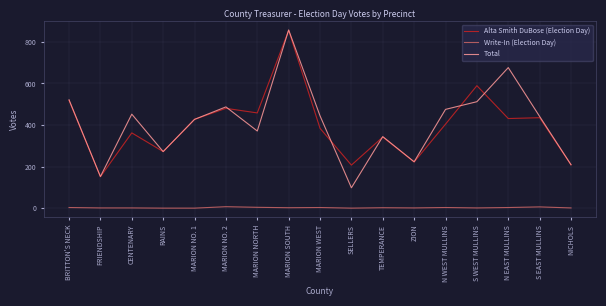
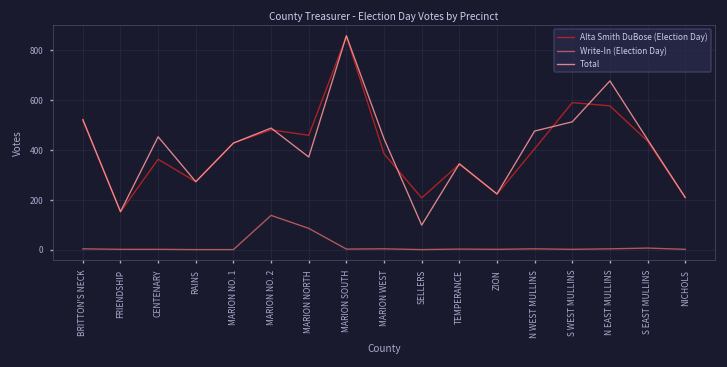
  {
    "Alta Smith DuBose (Election Day)": {
      "CENTENARY": 360,
      "MARION NORTH": 460,
      "MARION WEST": 380,
      "SELLERS": 210,
      "N WEST MULLINS": 400,
      "S WEST MULLINS": 590,
-     "N EAST MULLINS": 430
+     "N EAST MULLINS": 580
    },
    "Write-In (Election Day)": {
      "BRITTON'S NECK": 0,
      "FRIENDSHIP": 0,
      "CENTENARY": 0,
      "RAINS": 0,
      "MARION NO. 1": 0,
-     "MARION NO. 2": 10,
-     "MARION NORTH": 0,
+     "MARION NO. 2": 140,
+     "MARION NORTH": 90,
      "MARION SOUTH": 0,
      "MARION WEST": 0,
      "SELLERS": 0,
      "TEMPERANCE": 0,
      "ZION": 0,
      "N WEST MULLINS": 0,
      "S WEST MULLINS": 0,
      "N EAST MULLINS": 0,
      "S EAST MULLINS": 10,
      "NICHOLS": 0
    },
    "Total": {
      "CENTENARY": 450,
      "MARION NORTH": 370,
      "MARION WEST": 440,
      "SELLERS": 100,
      "N WEST MULLINS": 480,
      "S WEST MULLINS": 510,
      "N EAST MULLINS": 680
    }
  }
